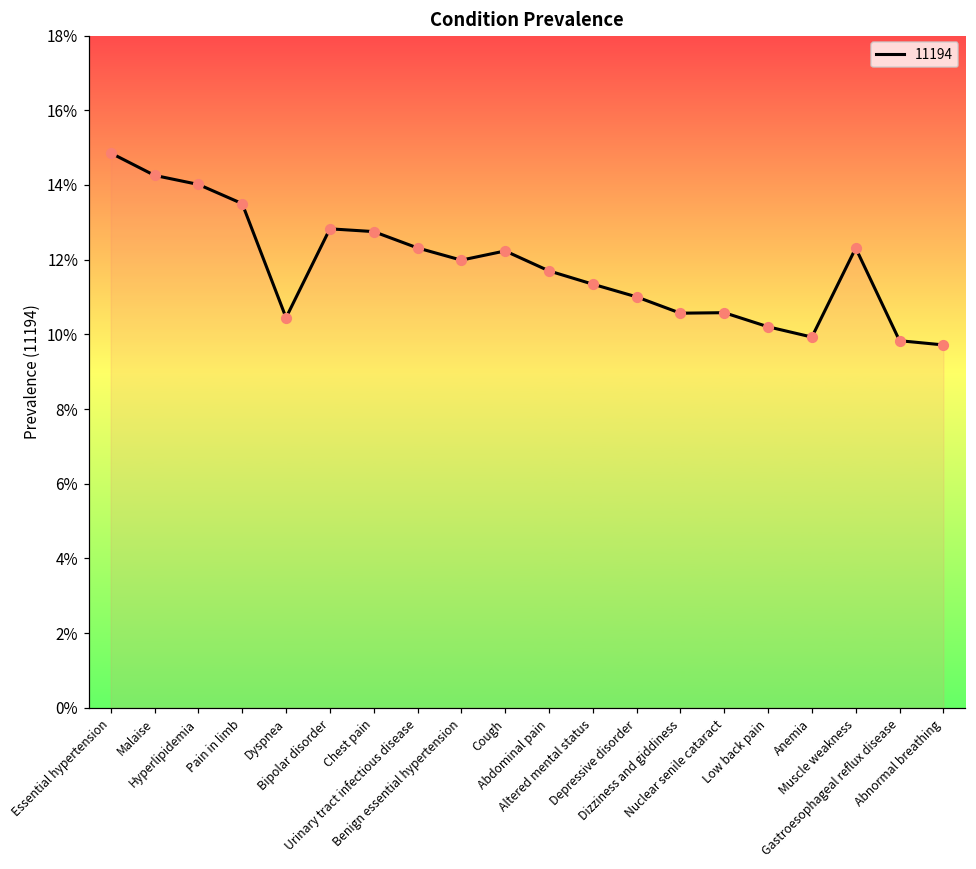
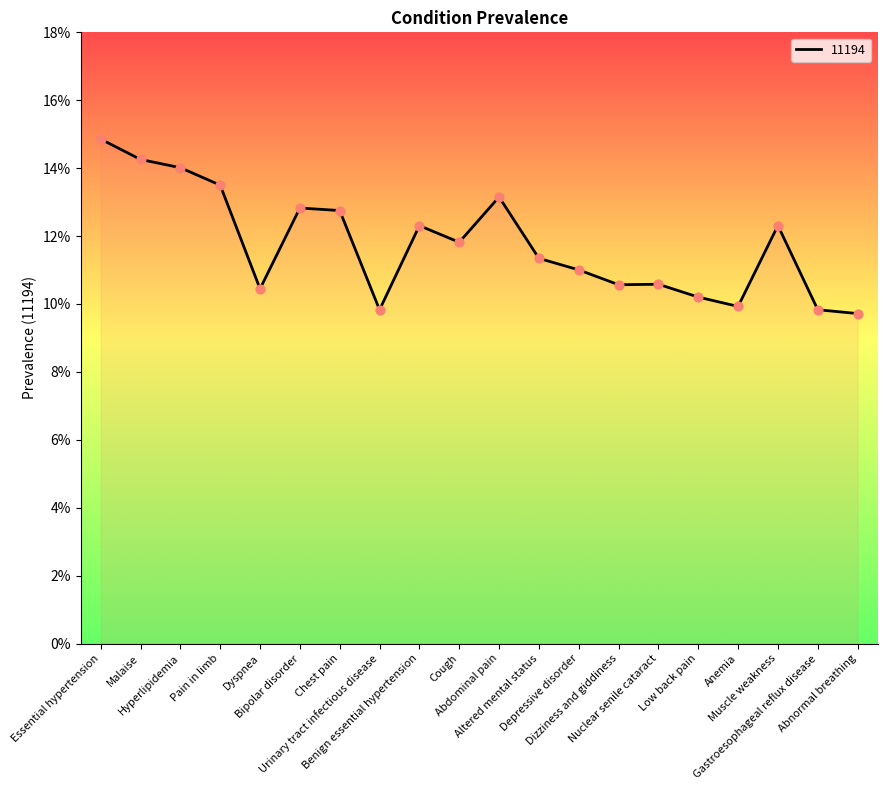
  {
    "Essential hypertension": "14.9%",
    "Malaise": "14.3%",
    "Hyperlipidemia": "14.0%",
    "Pain in limb": "13.5%",
    "Dyspnea": "10.4%",
    "Bipolar disorder": "12.8%",
    "Chest pain": "12.8%",
-   "Urinary tract infectious disease": "12.3%",
-   "Benign essential hypertension": "12.0%",
-   "Cough": "12.2%",
-   "Abdominal pain": "11.7%",
+   "Urinary tract infectious disease": "9.8%",
+   "Benign essential hypertension": "12.3%",
+   "Cough": "11.8%",
+   "Abdominal pain": "13.2%",
    "Altered mental status": "11.3%",
    "Depressive disorder": "11.0%",
    "Dizziness and giddiness": "10.6%",
    "Nuclear senile cataract": "10.6%",
    "Low back pain": "10.2%",
    "Anemia": "9.9%",
    "Muscle weakness": "12.3%",
    "Gastroesophageal reflux disease": "9.8%",
    "Abnormal breathing": "9.7%"
  }
